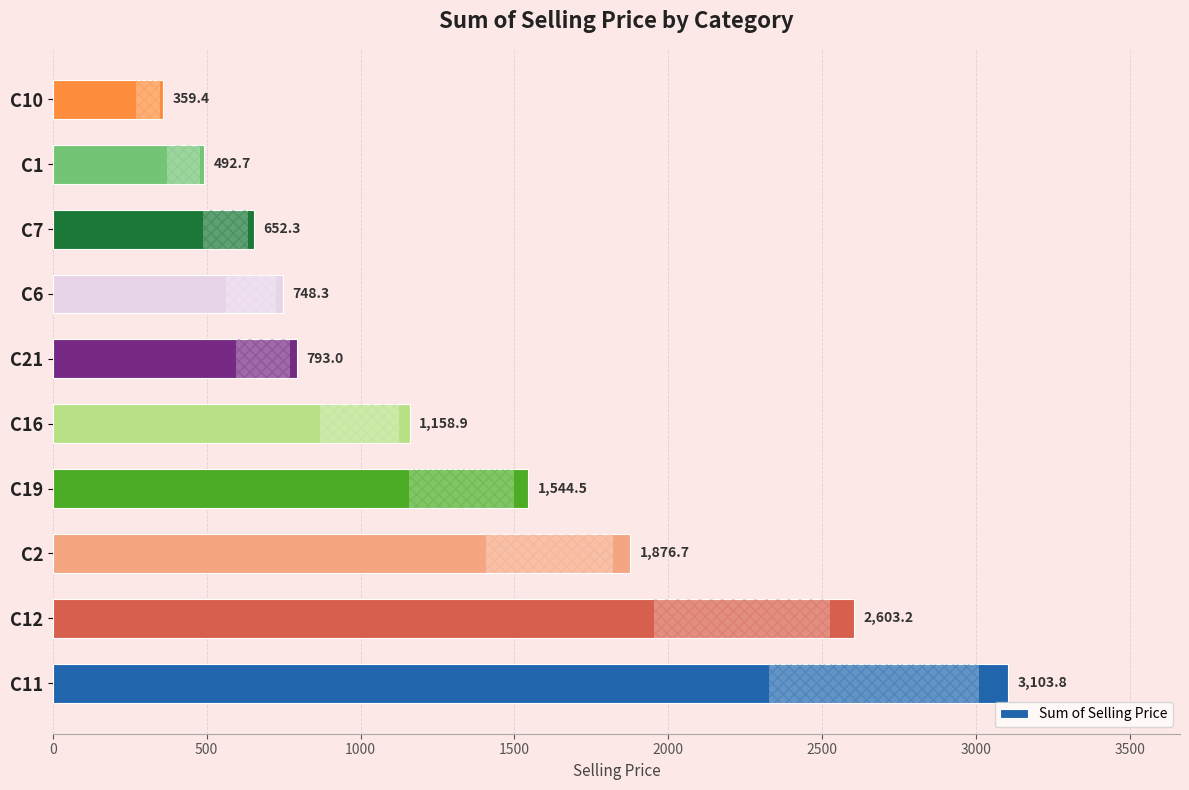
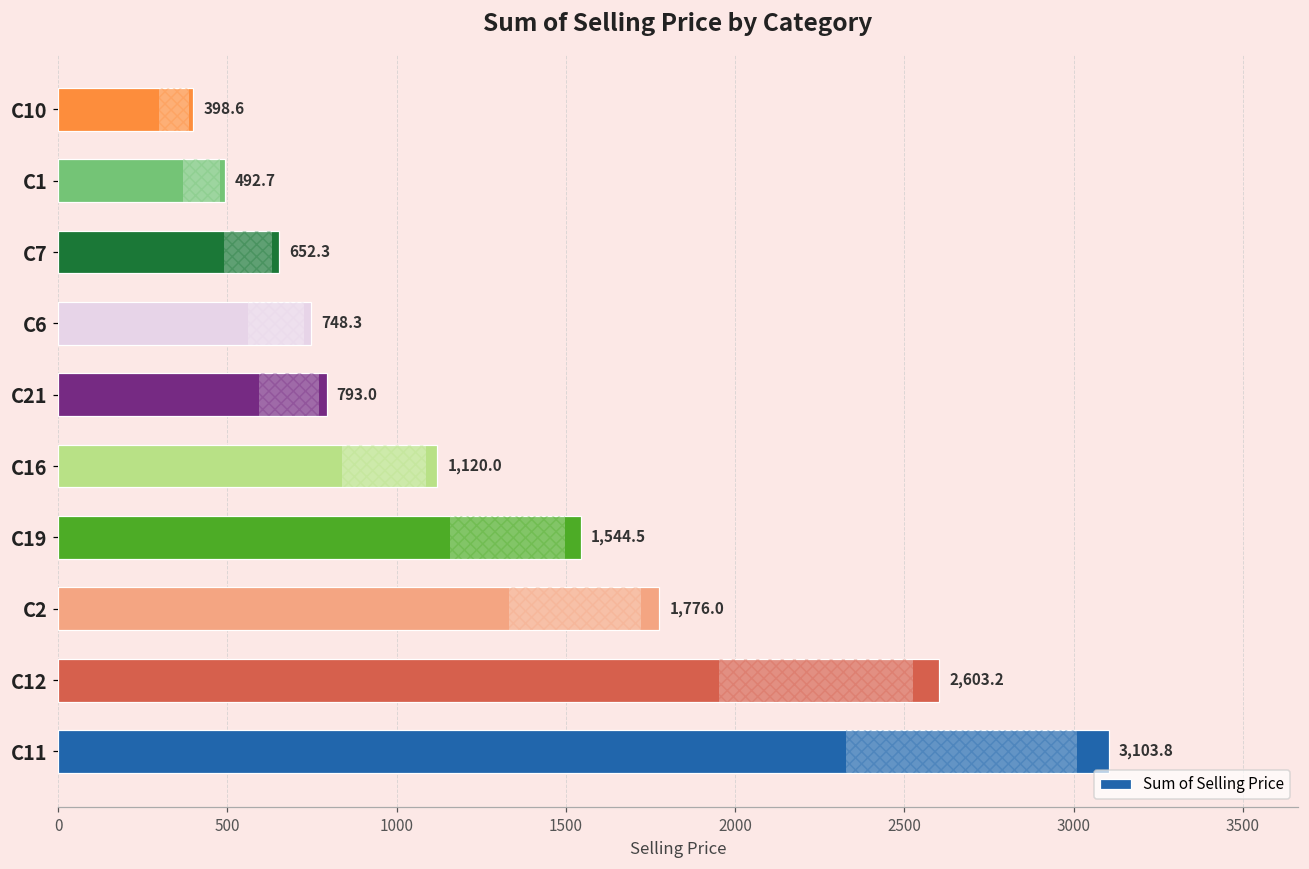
  {
-   "C10": "359.4",
+   "C10": "398.6",
    "C1": "492.7",
    "C7": "652.3",
    "C6": "748.3",
    "C21": "793.0",
-   "C16": "1,158.9",
+   "C16": "1,120.0",
    "C19": "1,544.5",
-   "C2": "1,876.7",
+   "C2": "1,776.0",
    "C12": "2,603.2",
    "C11": "3,103.8"
  }
